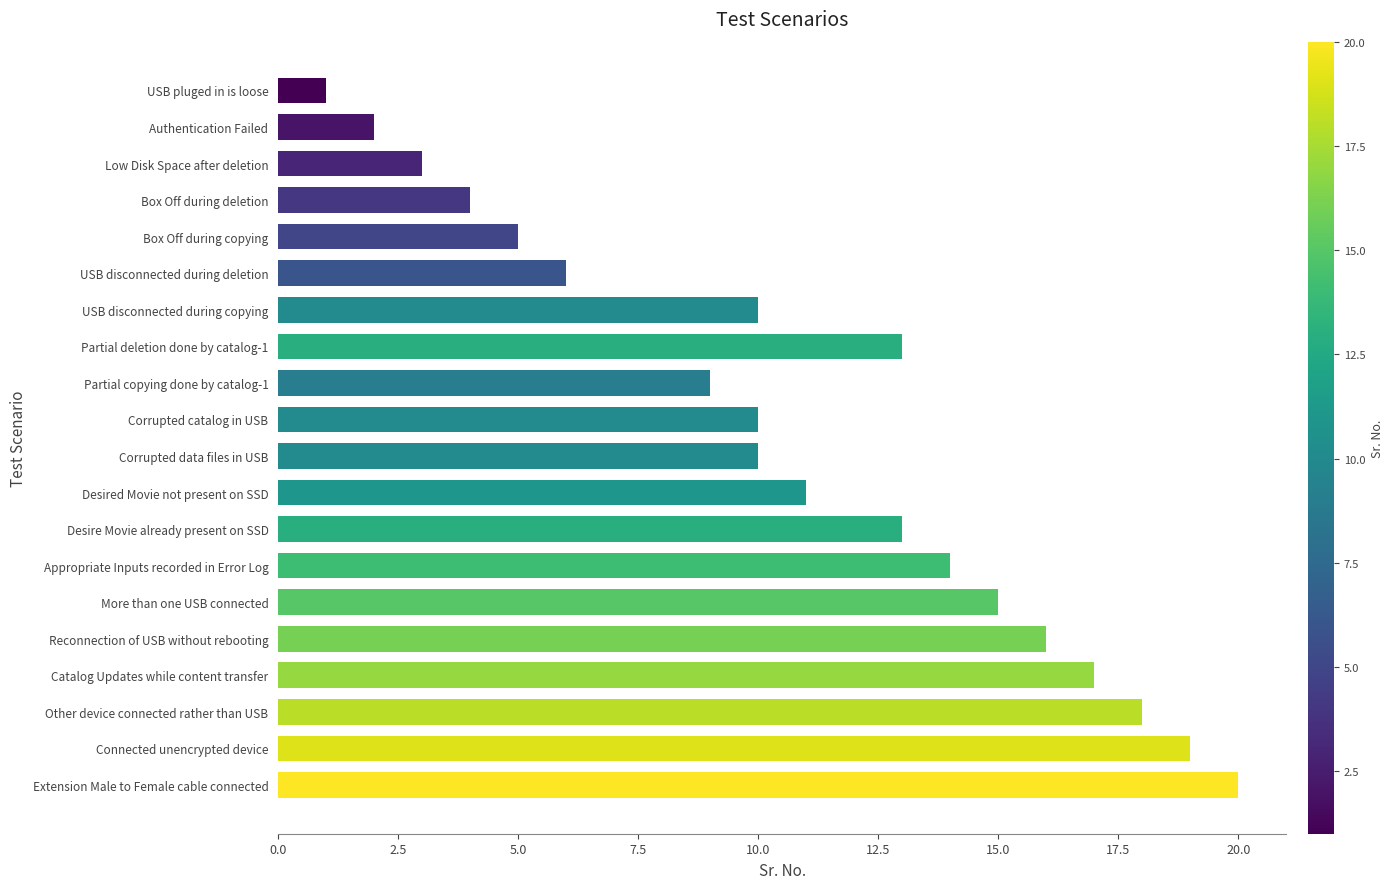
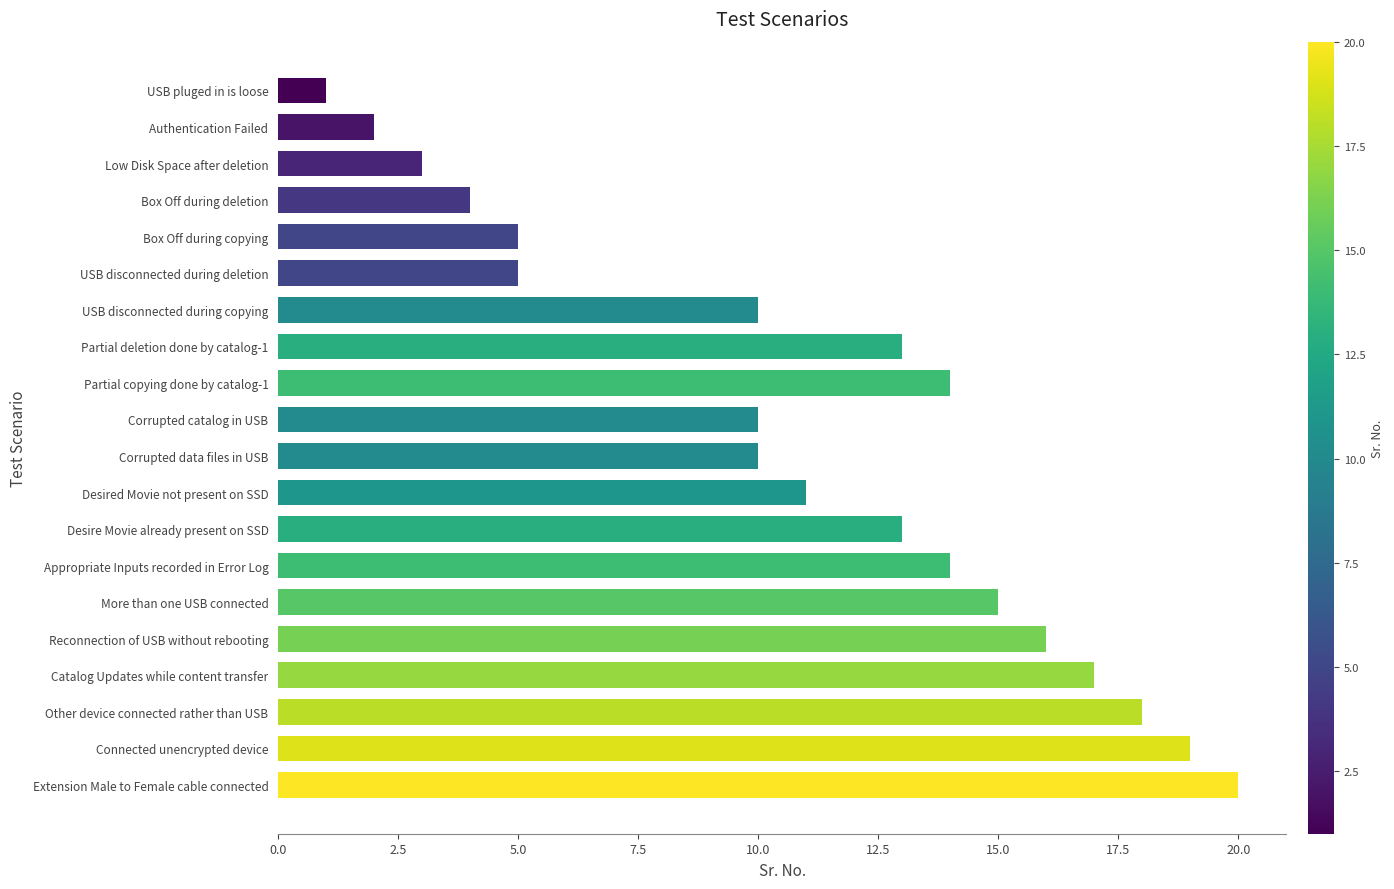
  {
    "USB pluged in is loose": 1,
    "Authentication Failed": 2,
    "Low Disk Space after deletion": 3,
    "Box Off during deletion": 4,
    "Box Off during copying": 5,
-   "USB disconnected during deletion": 6,
+   "USB disconnected during deletion": 5,
    "USB disconnected during copying": 10,
    "Partial deletion done by catalog-1": 13,
-   "Partial copying done by catalog-1": 9,
+   "Partial copying done by catalog-1": 14,
    "Corrupted catalog in USB": 10,
    "Corrupted data files in USB": 10,
    "Desired Movie not present on SSD": 11,
    "Desire Movie already present on SSD": 13,
    "Appropriate Inputs recorded in Error Log": 14,
    "More than one USB connected": 15,
    "Reconnection of USB without rebooting": 16,
    "Catalog Updates while content transfer": 17,
    "Other device connected rather than USB": 18,
    "Connected unencrypted device": 19,
    "Extension Male to Female cable connected": 20
  }
